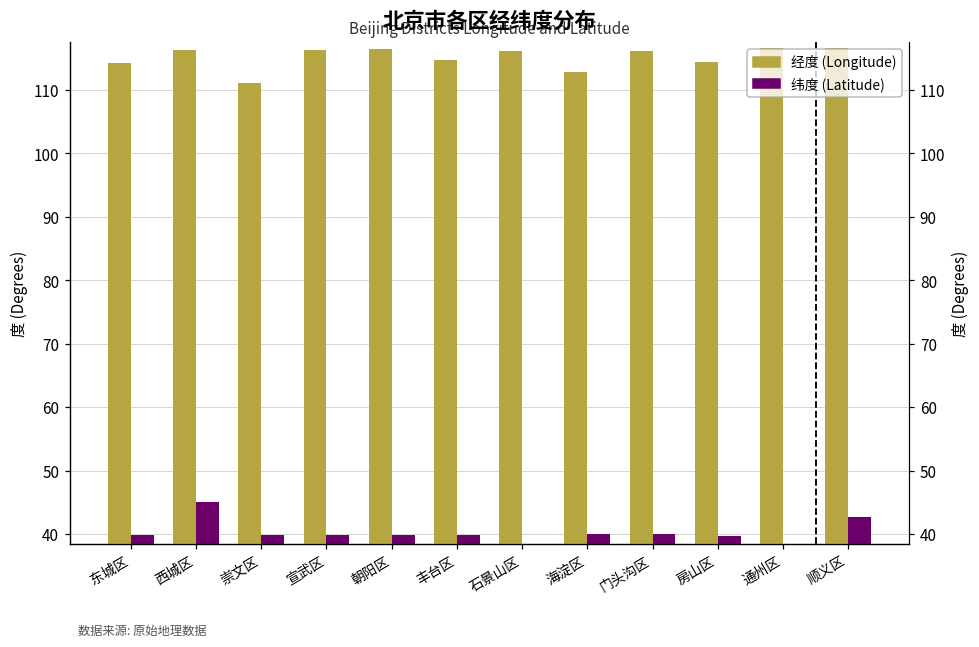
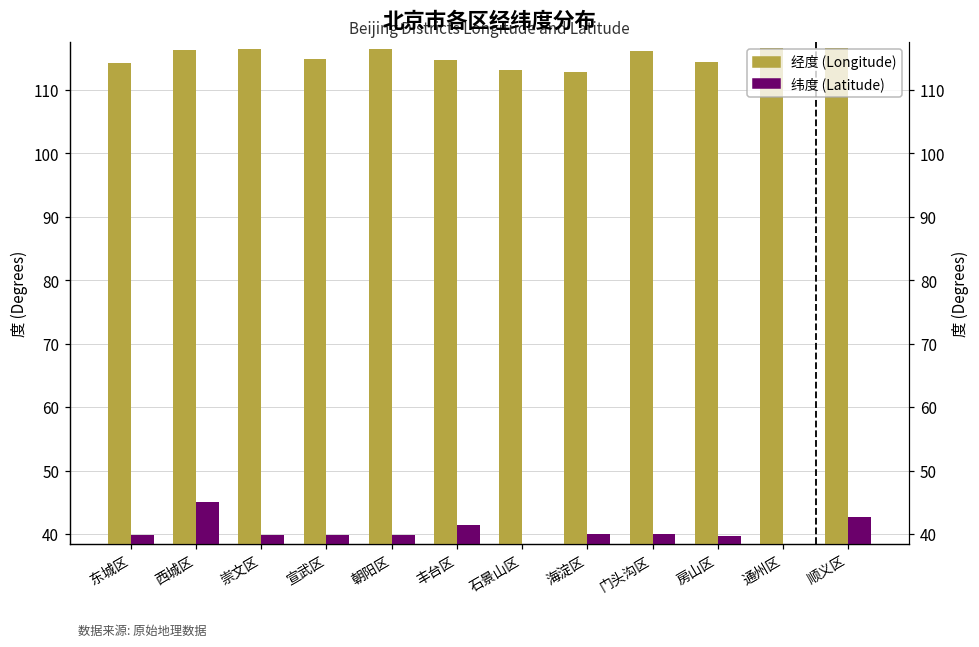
  {
    "经度 (Longitude)": {
      "东城区": 114,
      "西城区": 116,
-     "崇文区": 111,
-     "宣武区": 116,
+     "崇文区": 116,
+     "宣武区": 115,
      "朝阳区": 116,
      "丰台区": 115,
-     "石景山区": 116,
+     "石景山区": 113,
      "海淀区": 113,
      "门头沟区": 116,
      "房山区": 114,
      "通州区": 117,
      "顺义区": 117
    },
    "纬度 (Latitude)": {
      "东城区": 40,
      "西城区": 45,
      "崇文区": 40,
      "宣武区": 40,
      "朝阳区": 40,
-     "丰台区": 40,
+     "丰台区": 41,
      "海淀区": 40,
      "门头沟区": 40,
      "房山区": 40,
      "顺义区": 43
    }
  }
